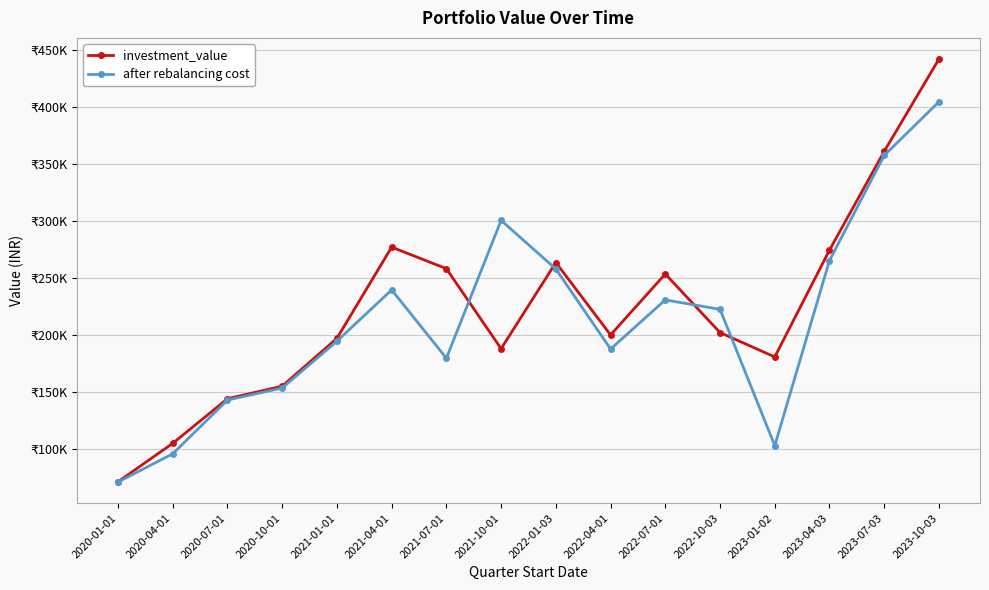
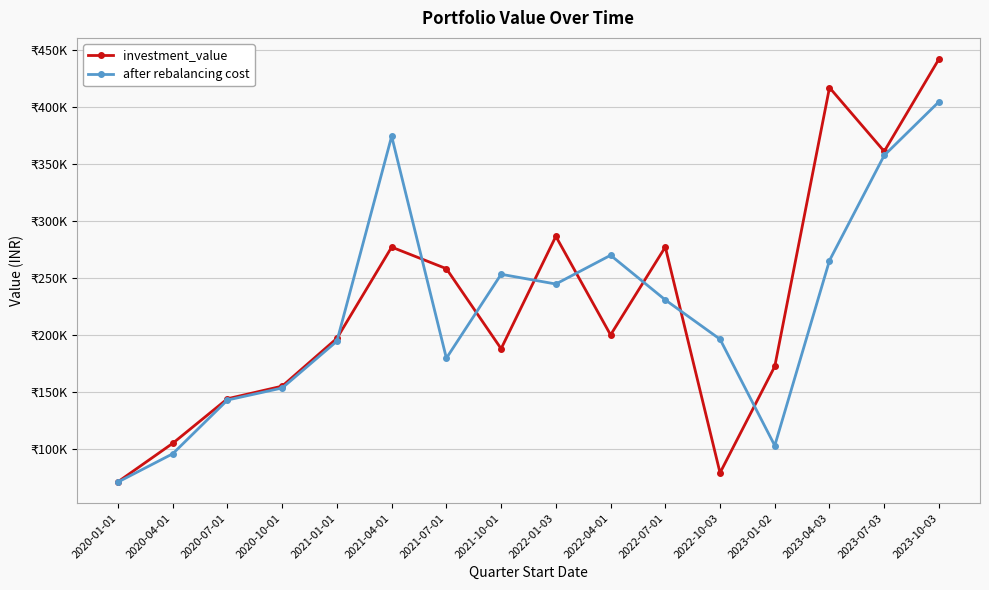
  {
    "investment_value": {
      "2020-04-01": "₹105000",
      "2021-01-01": "₹197000",
      "2021-04-01": "₹277000",
      "2021-07-01": "₹258000",
      "2021-10-01": "₹188000",
-     "2022-01-03": "₹263000",
+     "2022-01-03": "₹286000",
      "2022-04-01": "₹200000",
-     "2022-07-01": "₹253000",
-     "2022-10-03": "₹202000",
-     "2023-01-02": "₹181000",
-     "2023-04-03": "₹274000",
+     "2022-07-01": "₹277000",
+     "2022-10-03": "₹79000",
+     "2023-01-02": "₹172000",
+     "2023-04-03": "₹417000",
      "2023-07-03": "₹361000",
      "2023-10-03": "₹442000"
    },
    "after rebalancing cost": {
      "2020-04-01": "₹96000",
      "2021-01-01": "₹194000",
-     "2021-04-01": "₹239000",
+     "2021-04-01": "₹374000",
      "2021-07-01": "₹179000",
-     "2021-10-01": "₹300000",
-     "2022-01-03": "₹258000",
-     "2022-04-01": "₹188000",
+     "2021-10-01": "₹253000",
+     "2022-01-03": "₹245000",
+     "2022-04-01": "₹270000",
      "2022-07-01": "₹231000",
-     "2022-10-03": "₹222000",
+     "2022-10-03": "₹196000",
      "2023-01-02": "₹103000",
      "2023-04-03": "₹265000",
      "2023-07-03": "₹357000",
      "2023-10-03": "₹405000"
    }
  }
